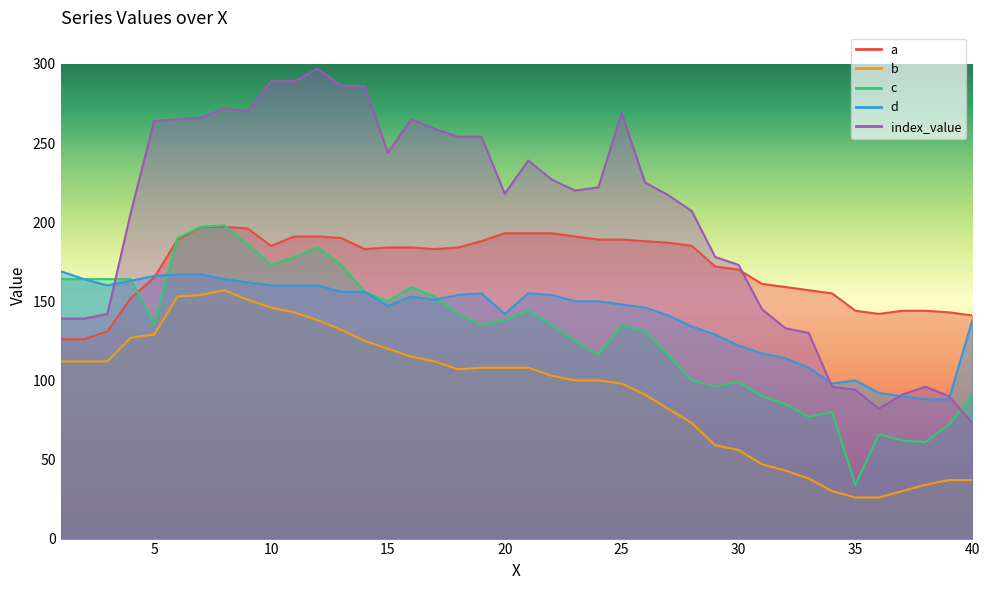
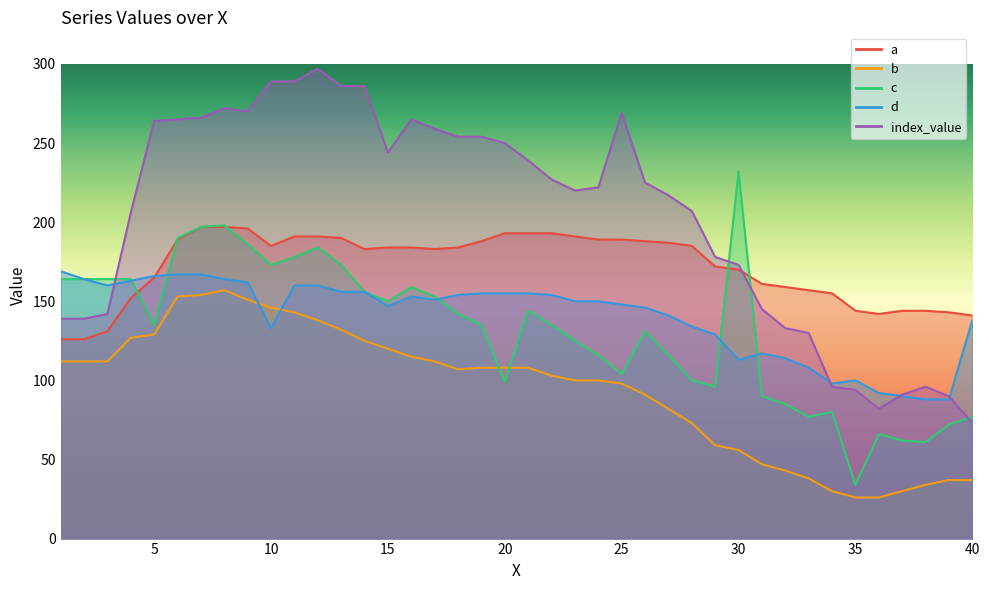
  {
    "c": {
      "5": 135,
      "10": 173,
      "15": 150,
-     "20": 138,
-     "25": 135,
-     "30": 99,
+     "20": 99,
+     "25": 104,
+     "30": 232,
      "35": 34,
-     "40": 91
+     "40": 77
    },
    "d": {
-     "10": 160,
+     "10": 133,
      "15": 147,
-     "20": 142,
+     "20": 155,
      "25": 148,
-     "30": 122,
+     "30": 113,
      "35": 100,
      "40": 138
    },
    "index_value": {
      "5": 264,
      "10": 289,
      "15": 244,
-     "20": 218,
+     "20": 250,
      "25": 269,
      "30": 173,
      "35": 94,
      "40": 73
    }
  }
